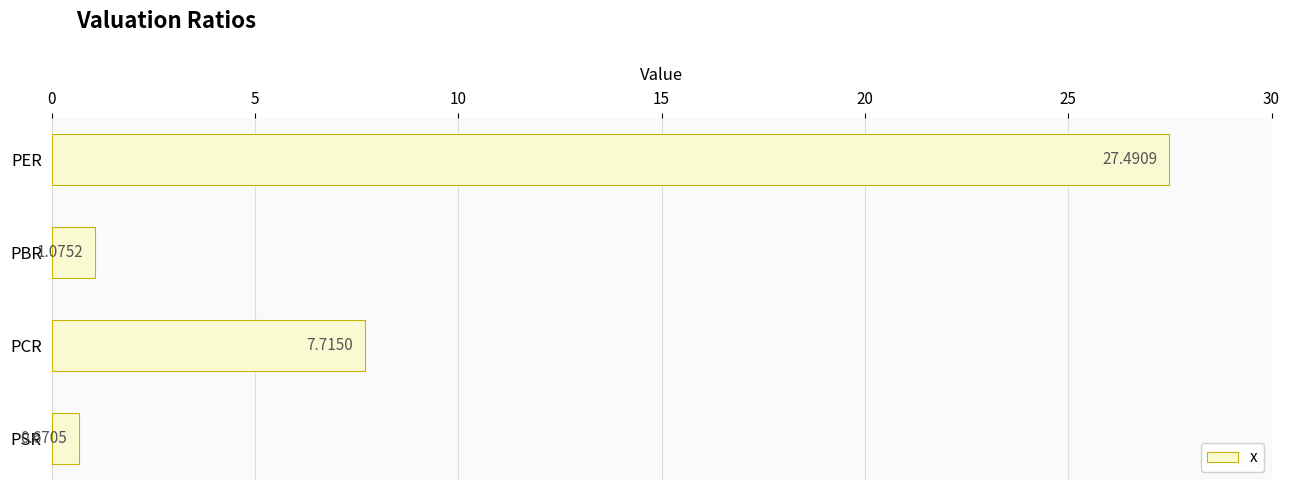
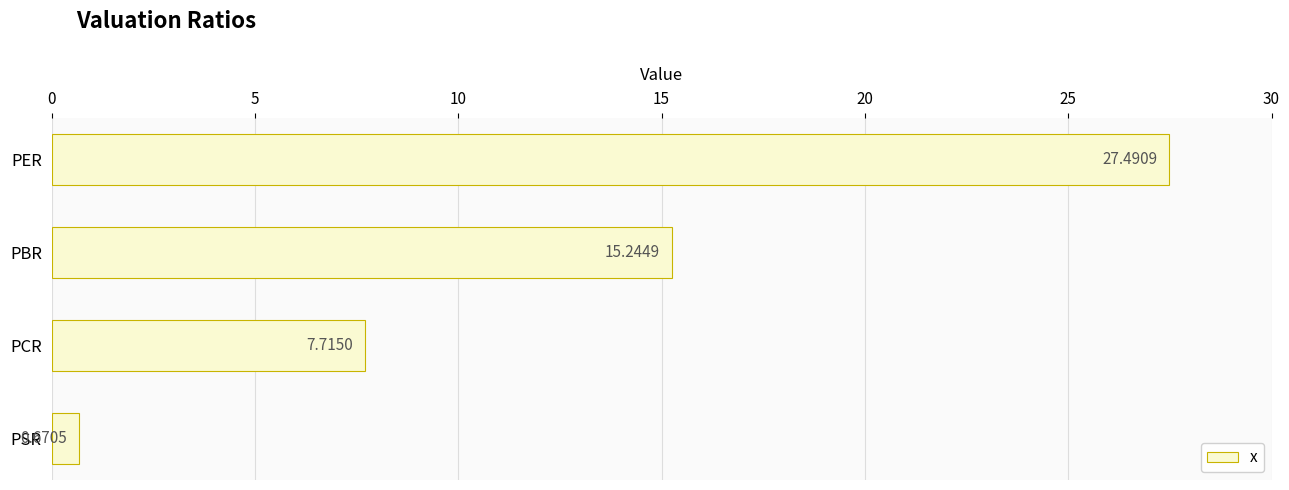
  {
    "PER": 27.4909,
-   "PBR": 1.0752,
+   "PBR": 15.2449,
    "PCR": 7.7150,
    "PSR": 0.6705
  }
